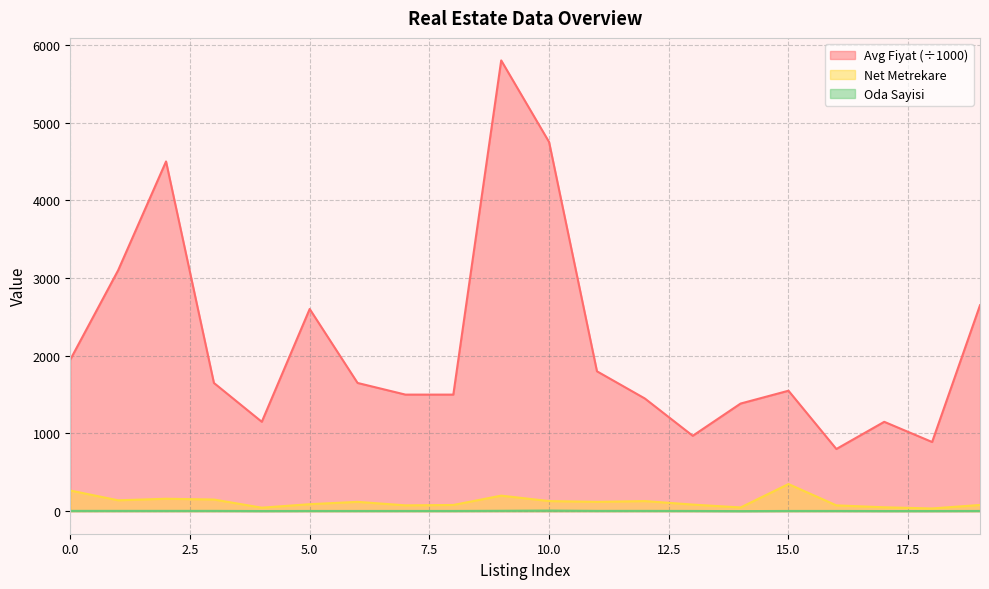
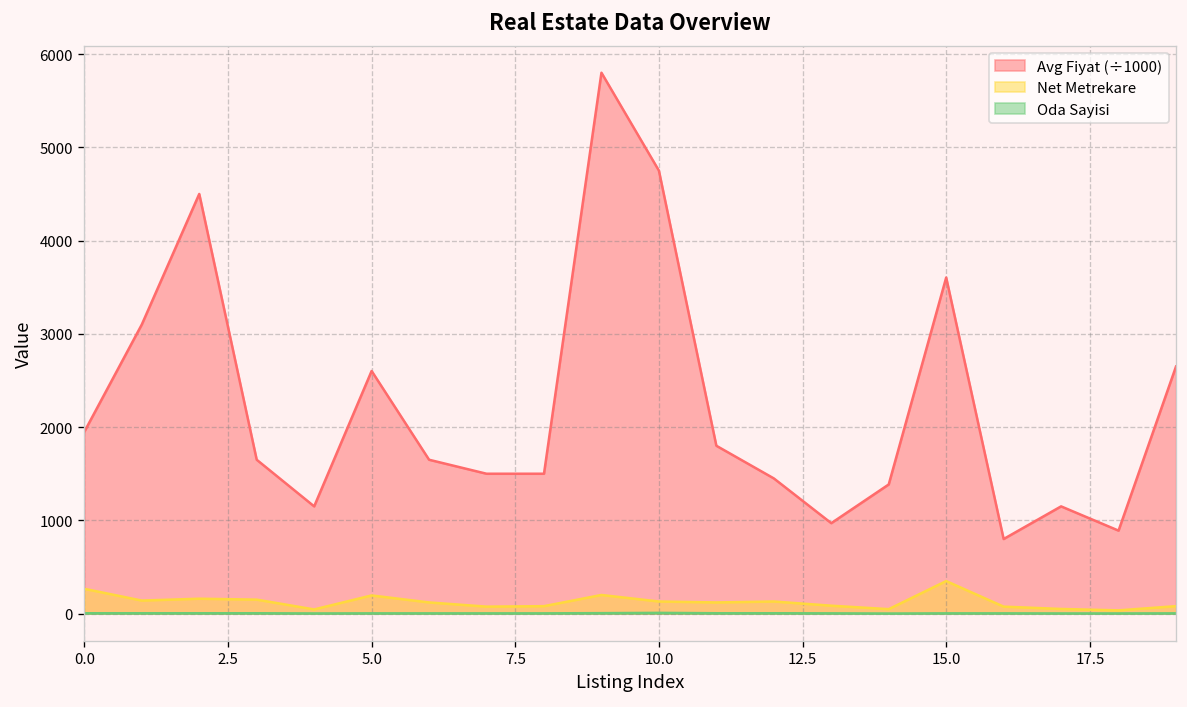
  {
    "Avg Fiyat (÷1000)": {
      "0.0": 2000,
      "5.0": 2600,
      "10.0": 4800,
-     "15.0": 1600
+     "15.0": 3600
    },
    "Net Metrekare": {
      "0.0": 300,
-     "5.0": 100,
+     "5.0": 200,
      "10.0": 100,
      "15.0": 300
    },
    "Oda Sayisi": {
      "0.0": 0,
      "5.0": 0,
      "10.0": 0,
      "15.0": 0
    }
  }
